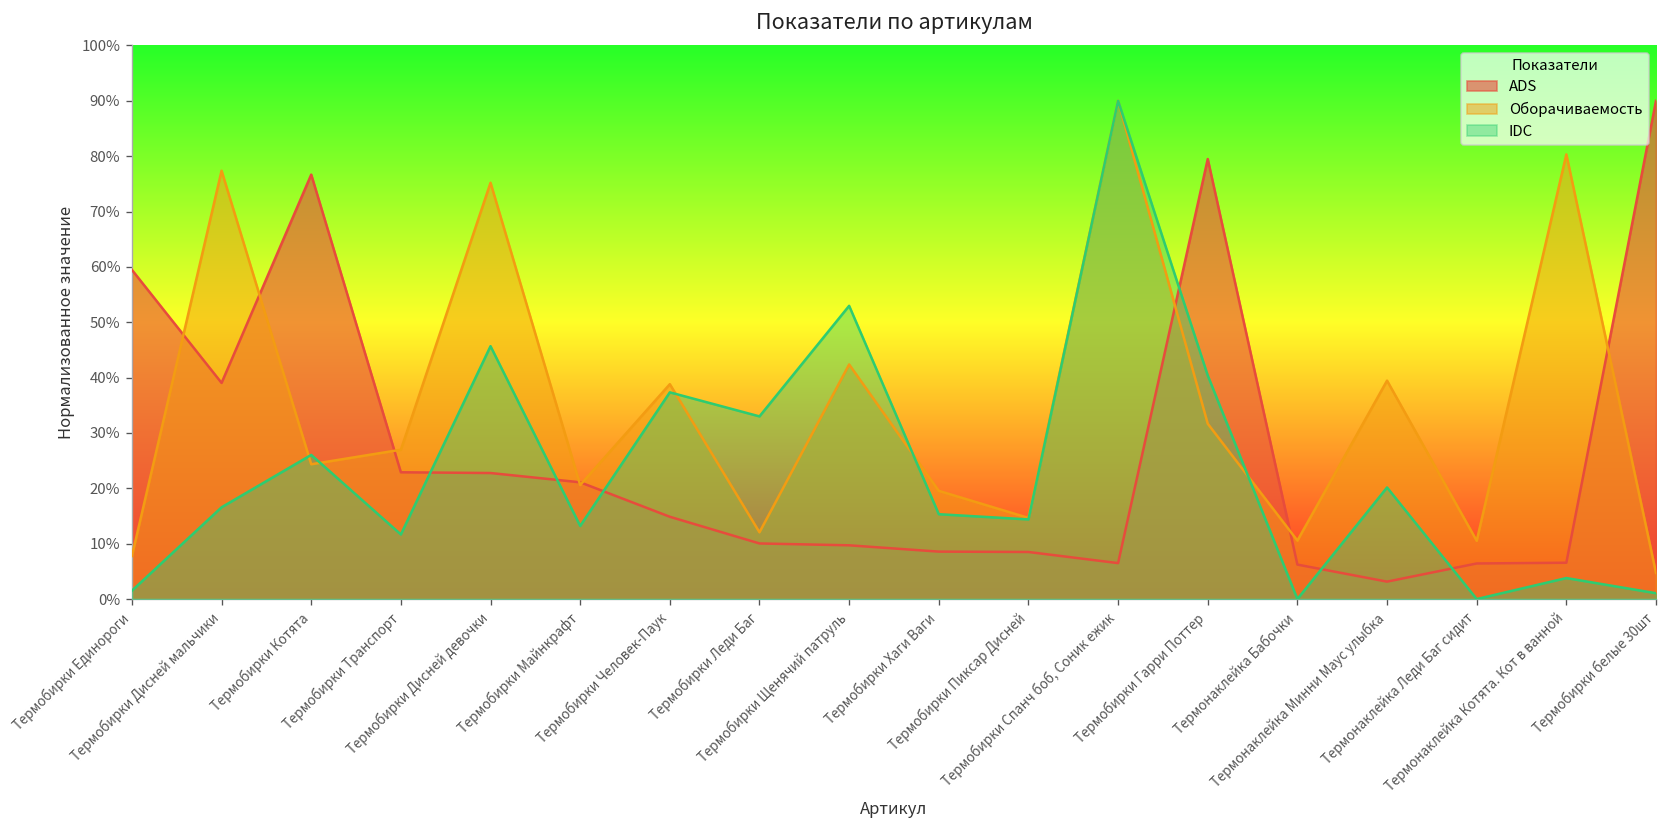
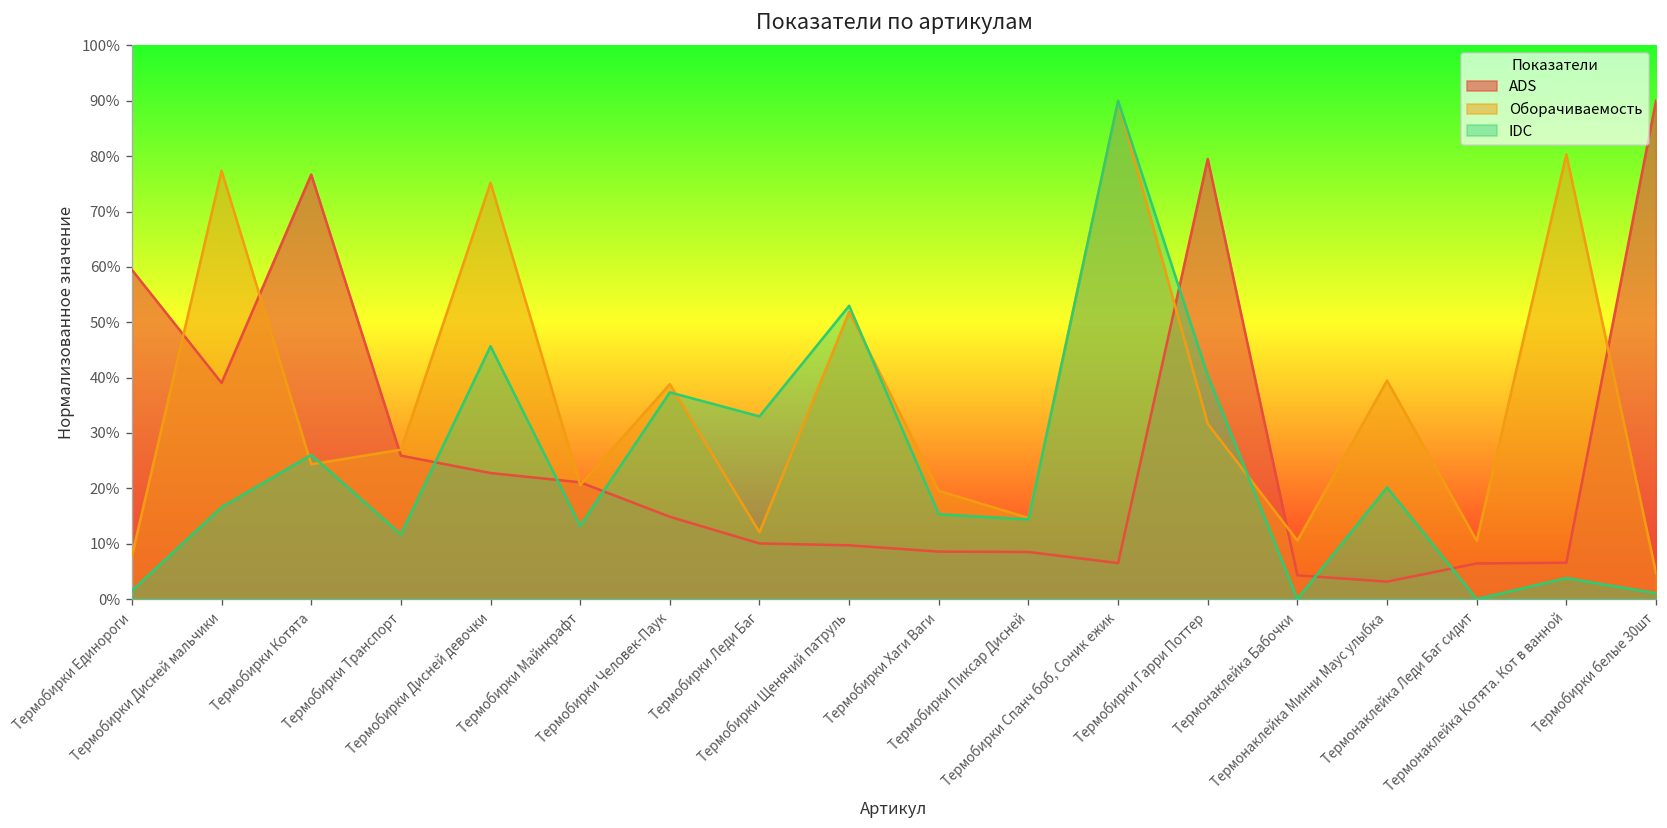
  {
    "ADS": {
      "Термобирки Единороги": "59%",
      "Термобирки Дисней мальчики": "39%",
      "Термобирки Котята": "77%",
-     "Термобирки Транспорт": "23%",
+     "Термобирки Транспорт": "26%",
      "Термобирки Дисней девочки": "23%",
      "Термобирки Человек-Паук": "15%",
      "Термобирки Леди Баг": "10%",
      "Термобирки Щенячий патруль": "10%",
      "Термобирки Хаги Ваги": "9%",
      "Термобирки Пиксар Дисней": "9%",
      "Термобирки Спанч боб, Соник ежик": "6%",
      "Термобирки Гарри Поттер": "79%",
-     "Термонаклейка Бабочки": "6%",
+     "Термонаклейка Бабочки": "4%",
      "Термонаклейка Минни Маус улыбка": "3%",
      "Термонаклейка Леди Баг сидит": "6%",
      "Термонаклейка Котята. Кот в ванной": "7%",
      "Термобирки белые 30шт": "90%"
    },
    "Оборачиваемость": {
      "Термобирки Единороги": "8%",
      "Термобирки Дисней мальчики": "77%",
      "Термобирки Котята": "24%",
      "Термобирки Транспорт": "27%",
      "Термобирки Дисней девочки": "75%",
      "Термобирки Человек-Паук": "39%",
      "Термобирки Леди Баг": "12%",
-     "Термобирки Щенячий патруль": "42%",
+     "Термобирки Щенячий патруль": "52%",
      "Термобирки Хаги Ваги": "20%",
      "Термобирки Гарри Поттер": "32%",
      "Термонаклейка Бабочки": "11%",
      "Термонаклейка Минни Маус улыбка": "39%",
      "Термонаклейка Леди Баг сидит": "11%",
      "Термонаклейка Котята. Кот в ванной": "80%",
      "Термобирки белые 30шт": "5%"
    },
    "IDC": {
      "Термобирки Единороги": "2%",
      "Термобирки Дисней мальчики": "17%",
      "Термобирки Котята": "26%",
      "Термобирки Транспорт": "12%",
      "Термобирки Дисней девочки": "46%",
      "Термобирки Майнкрафт": "13%",
      "Термобирки Человек-Паук": "37%",
      "Термобирки Леди Баг": "33%",
      "Термобирки Щенячий патруль": "53%",
      "Термобирки Хаги Ваги": "15%",
      "Термобирки Гарри Поттер": "40%",
      "Термонаклейка Бабочки": "0%",
      "Термонаклейка Минни Маус улыбка": "20%",
      "Термонаклейка Леди Баг сидит": "0%",
      "Термонаклейка Котята. Кот в ванной": "4%",
      "Термобирки белые 30шт": "1%"
    }
  }
